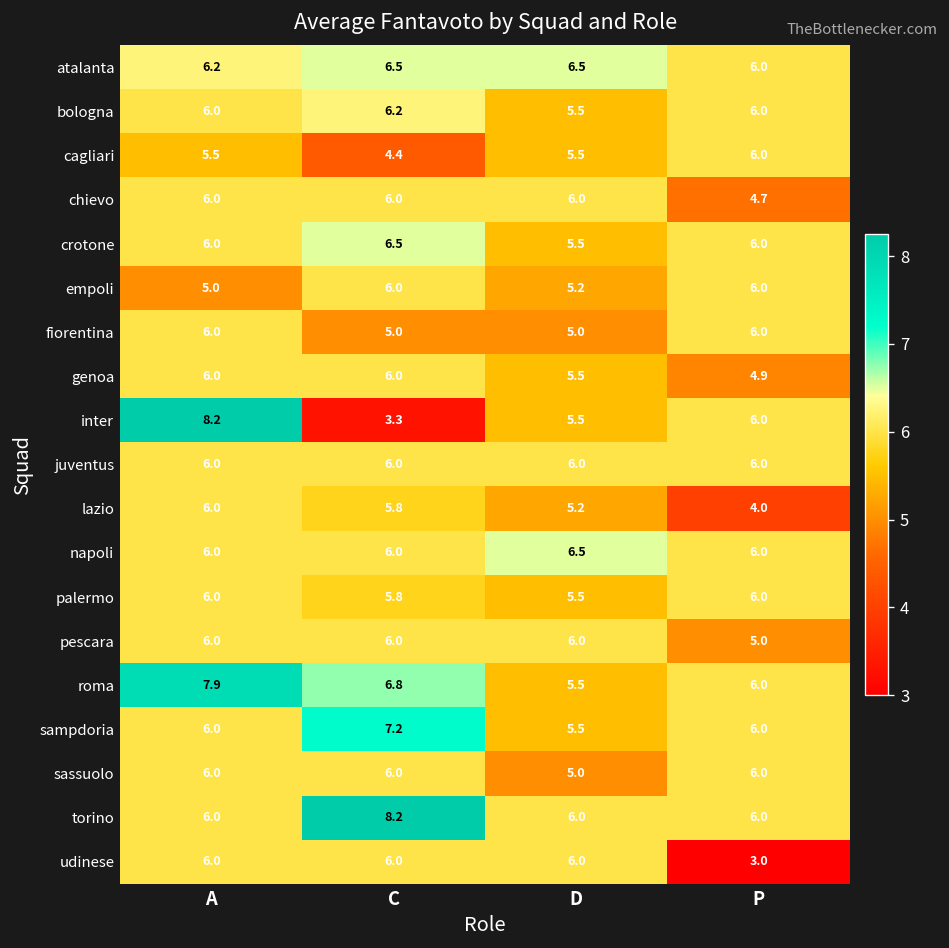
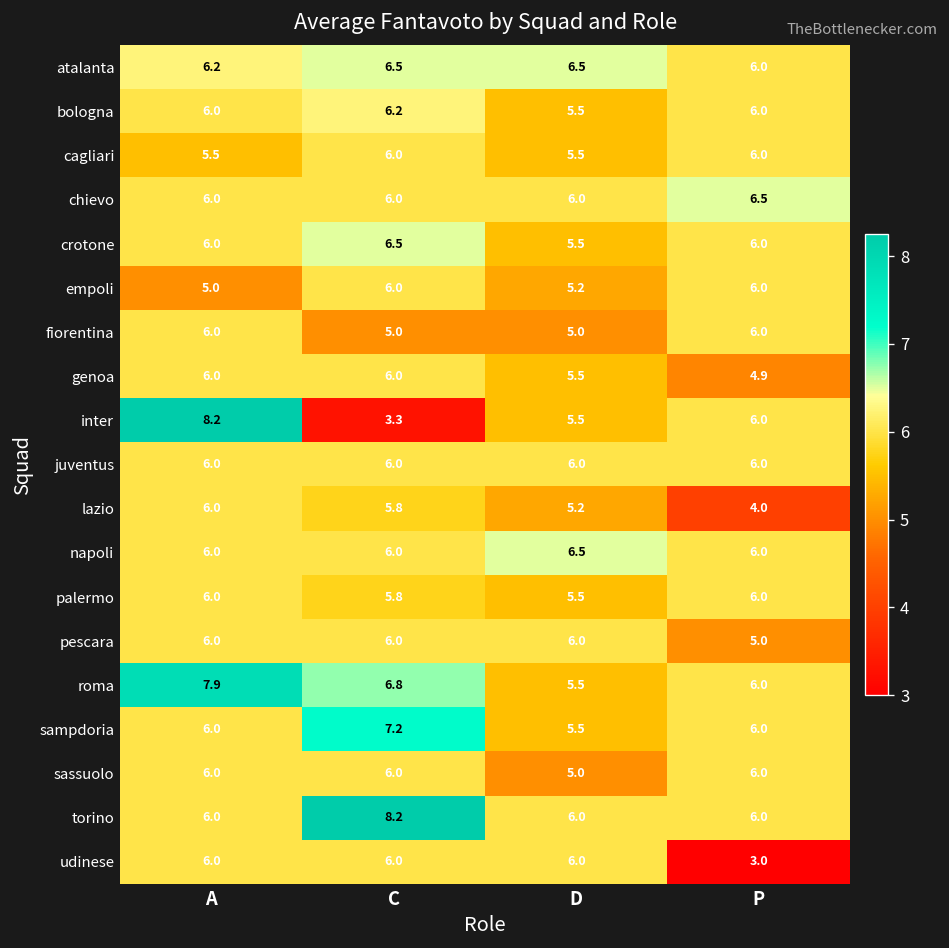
  {
    "atalanta": {
      "A": 6.2,
      "C": 6.5,
      "D": 6.5,
      "P": 6.0
    },
    "bologna": {
      "A": 6.0,
      "C": 6.2,
      "D": 5.5,
      "P": 6.0
    },
    "cagliari": {
      "A": 5.5,
-     "C": 4.4,
+     "C": 6.0,
      "D": 5.5,
      "P": 6.0
    },
    "chievo": {
      "A": 6.0,
      "C": 6.0,
      "D": 6.0,
-     "P": 4.7
+     "P": 6.5
    },
    "crotone": {
      "A": 6.0,
      "C": 6.5,
      "D": 5.5,
      "P": 6.0
    },
    "empoli": {
      "A": 5.0,
      "C": 6.0,
      "D": 5.2,
      "P": 6.0
    },
    "fiorentina": {
      "A": 6.0,
      "C": 5.0,
      "D": 5.0,
      "P": 6.0
    },
    "genoa": {
      "A": 6.0,
      "C": 6.0,
      "D": 5.5,
      "P": 4.9
    },
    "inter": {
      "A": 8.2,
      "C": 3.3,
      "D": 5.5,
      "P": 6.0
    },
    "juventus": {
      "A": 6.0,
      "C": 6.0,
      "D": 6.0,
      "P": 6.0
    },
    "lazio": {
      "A": 6.0,
      "C": 5.8,
      "D": 5.2,
      "P": 4.0
    },
    "napoli": {
      "A": 6.0,
      "C": 6.0,
      "D": 6.5,
      "P": 6.0
    },
    "palermo": {
      "A": 6.0,
      "C": 5.8,
      "D": 5.5,
      "P": 6.0
    },
    "pescara": {
      "A": 6.0,
      "C": 6.0,
      "D": 6.0,
      "P": 5.0
    },
    "roma": {
      "A": 7.9,
      "C": 6.8,
      "D": 5.5,
      "P": 6.0
    },
    "sampdoria": {
      "A": 6.0,
      "C": 7.2,
      "D": 5.5,
      "P": 6.0
    },
    "sassuolo": {
      "A": 6.0,
      "C": 6.0,
      "D": 5.0,
      "P": 6.0
    },
    "torino": {
      "A": 6.0,
      "C": 8.2,
      "D": 6.0,
      "P": 6.0
    },
    "udinese": {
      "A": 6.0,
      "C": 6.0,
      "D": 6.0,
      "P": 3.0
    }
  }
